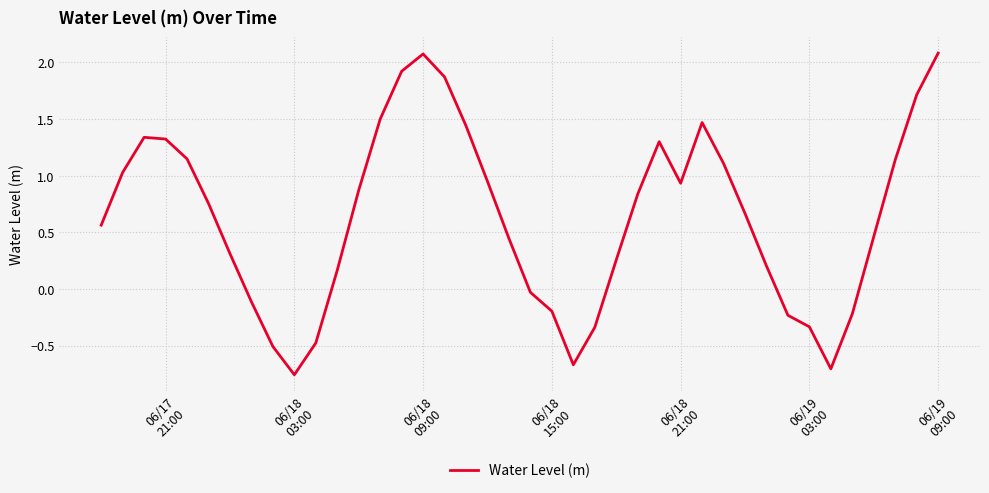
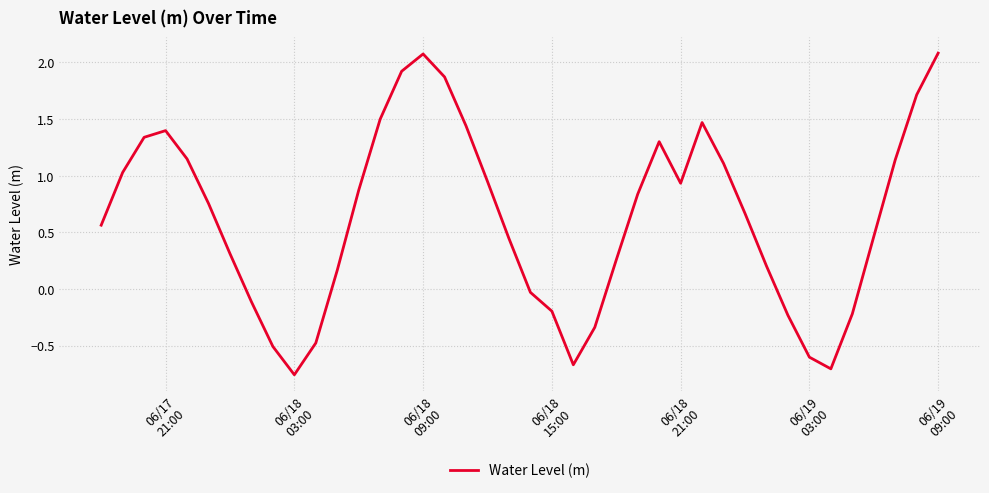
  {
-   "06/17 21:00": 1.32,
+   "06/17 21:00": 1.40,
    "06/18 03:00": -0.76,
    "06/18 09:00": 2.07,
    "06/18 15:00": -0.20,
    "06/18 21:00": 0.93,
-   "06/19 03:00": -0.33,
+   "06/19 03:00": -0.60,
    "06/19 09:00": 2.08
  }
